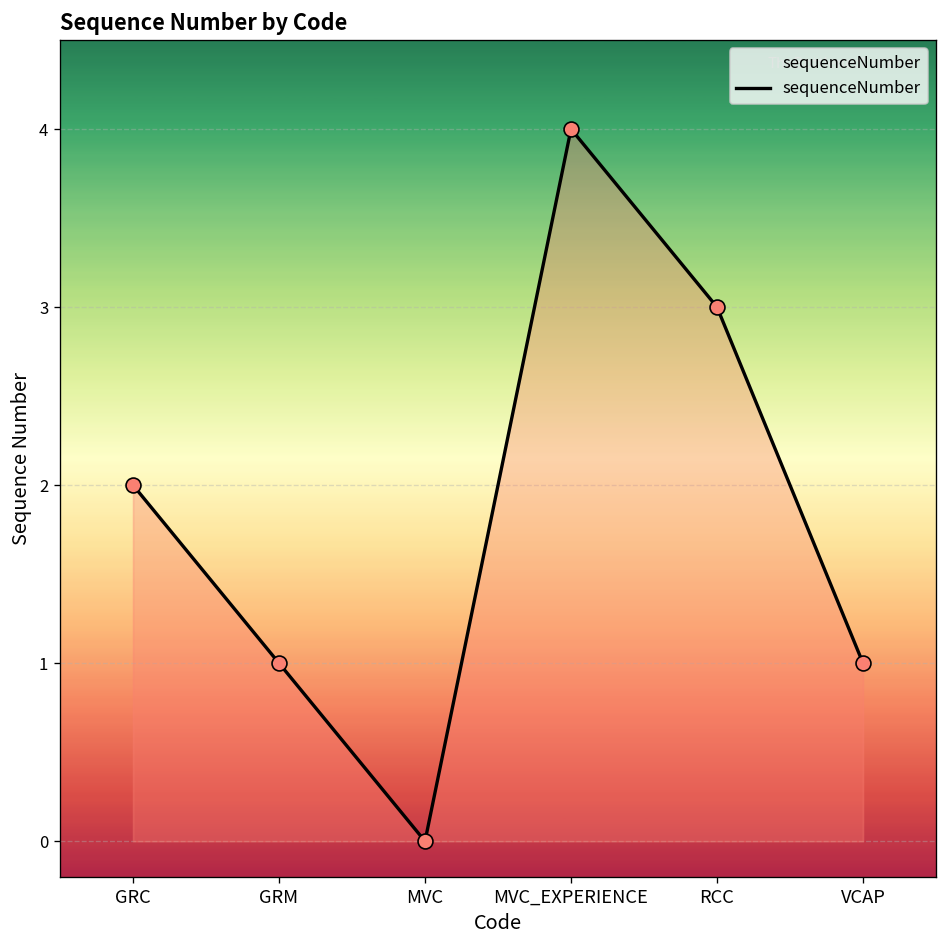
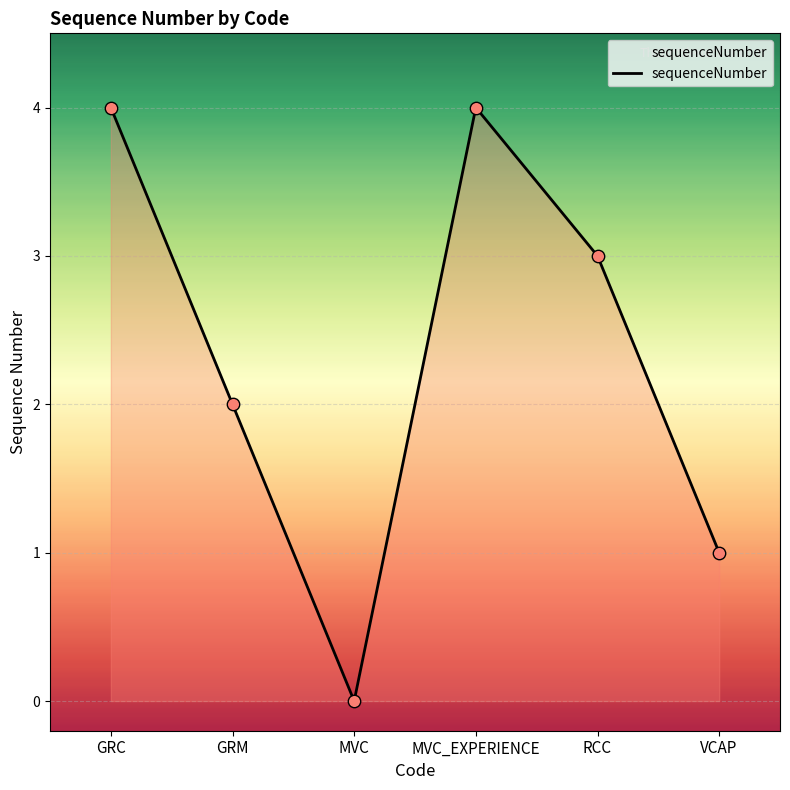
  {
-   "GRC": 2,
-   "GRM": 1,
+   "GRC": 4,
+   "GRM": 2,
    "MVC": 0,
    "MVC_EXPERIENCE": 4,
    "RCC": 3,
    "VCAP": 1
  }
